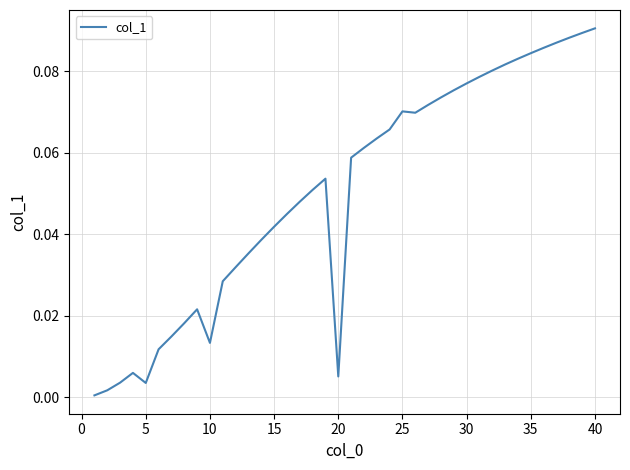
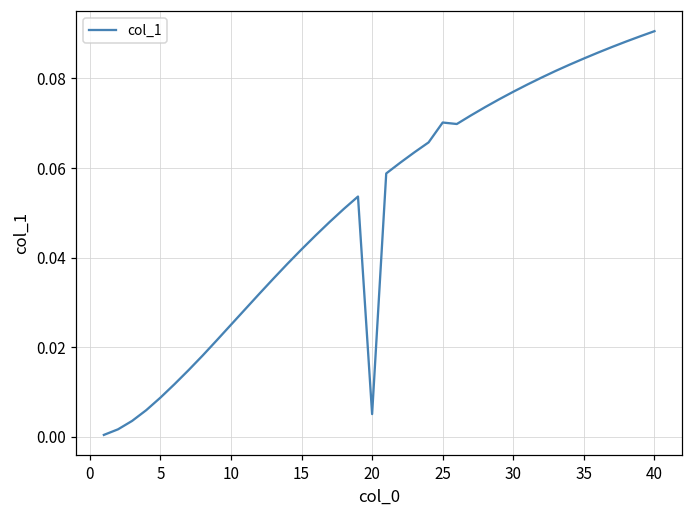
  {
-   "5": 0.004,
-   "10": 0.013,
+   "5": 0.009,
+   "10": 0.025,
    "15": 0.042,
    "20": 0.005,
    "25": 0.070,
    "30": 0.077,
    "35": 0.084,
    "40": 0.091
  }
